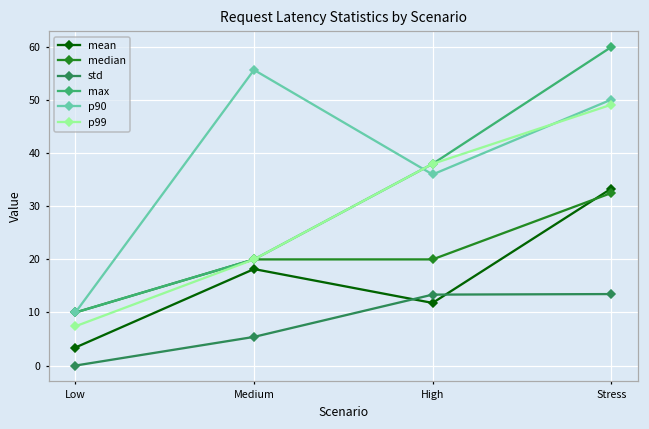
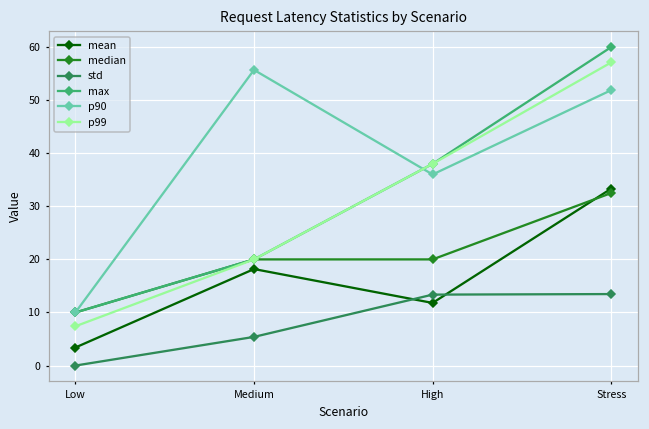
  {
    "mean": {
      "Low": 3,
      "Medium": 18,
      "High": 12,
      "Stress": 33
    },
    "p90": {
      "Medium": 56,
      "High": 36,
-     "Stress": 50
+     "Stress": 52
    },
    "p99": {
      "Low": 7,
-     "Stress": 49
+     "Stress": 57
    }
  }
